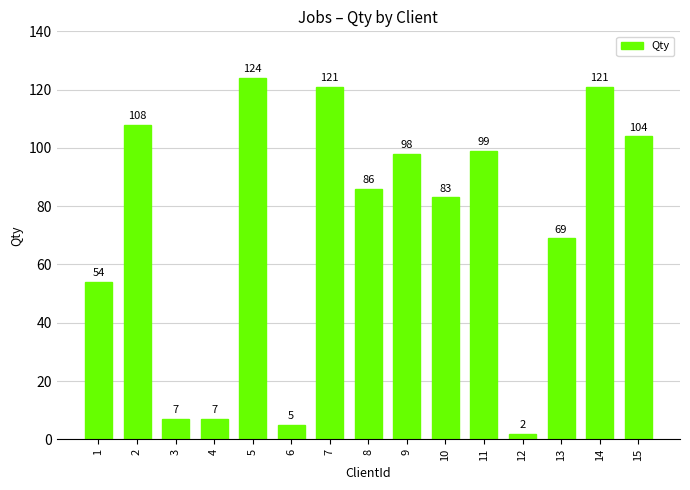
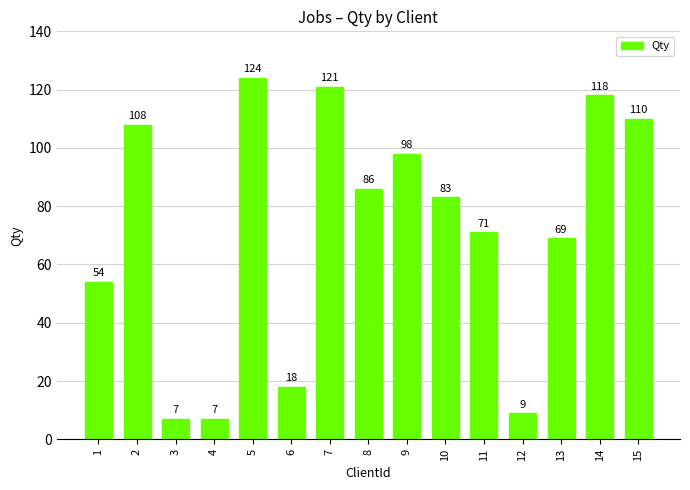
  {
    "1": 54,
    "2": 108,
    "3": 7,
    "4": 7,
    "5": 124,
-   "6": 5,
+   "6": 18,
    "7": 121,
    "8": 86,
    "9": 98,
    "10": 83,
-   "11": 99,
-   "12": 2,
+   "11": 71,
+   "12": 9,
    "13": 69,
-   "14": 121,
-   "15": 104
+   "14": 118,
+   "15": 110
  }
